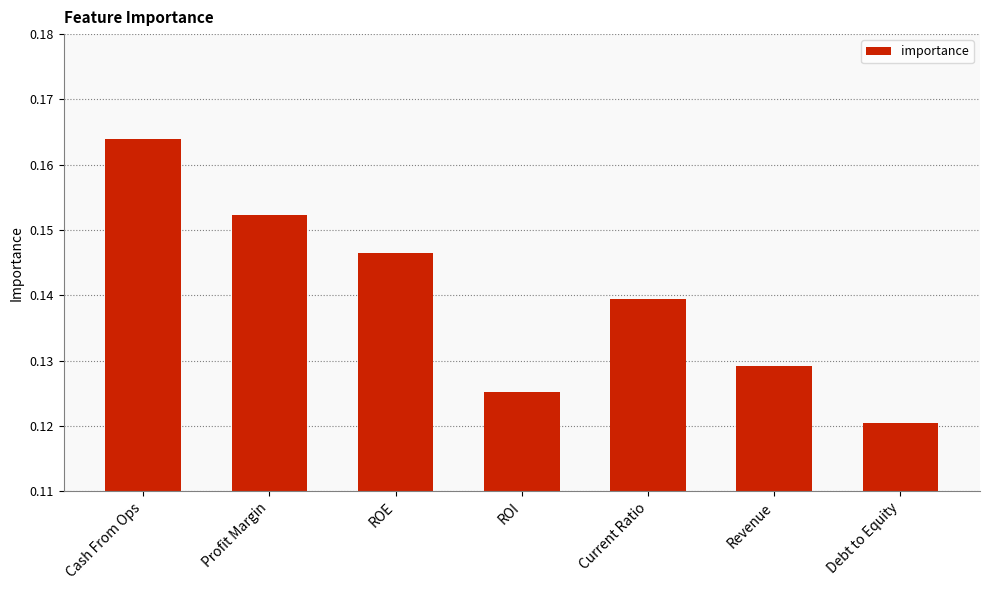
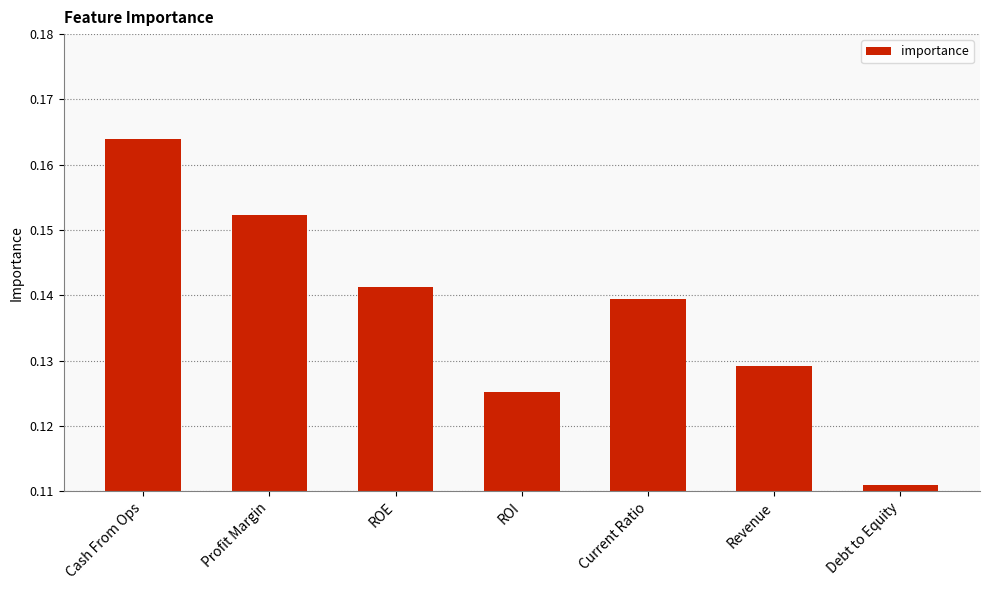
  {
    "Cash From Ops": 0.164,
    "Profit Margin": 0.152,
-   "ROE": 0.146,
+   "ROE": 0.141,
    "ROI": 0.125,
    "Current Ratio": 0.140,
    "Revenue": 0.129,
-   "Debt to Equity": 0.121
+   "Debt to Equity": 0.111
  }
